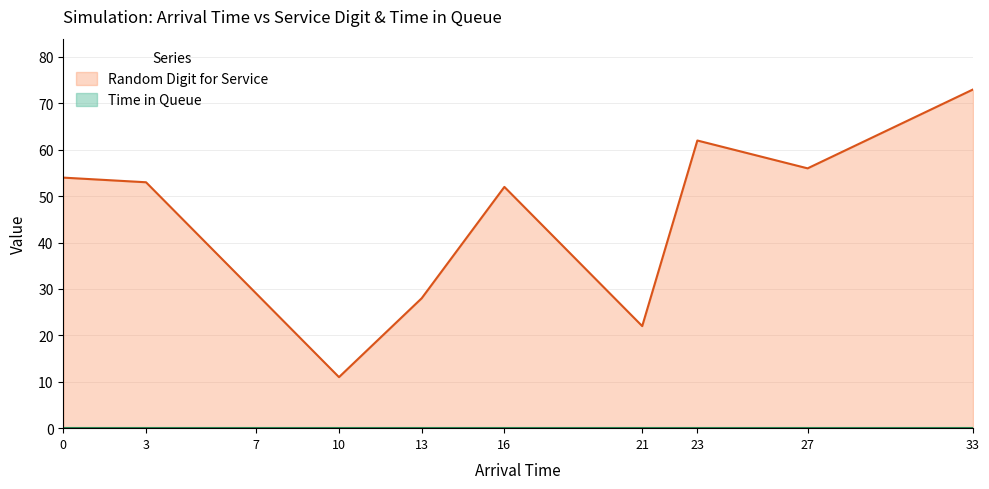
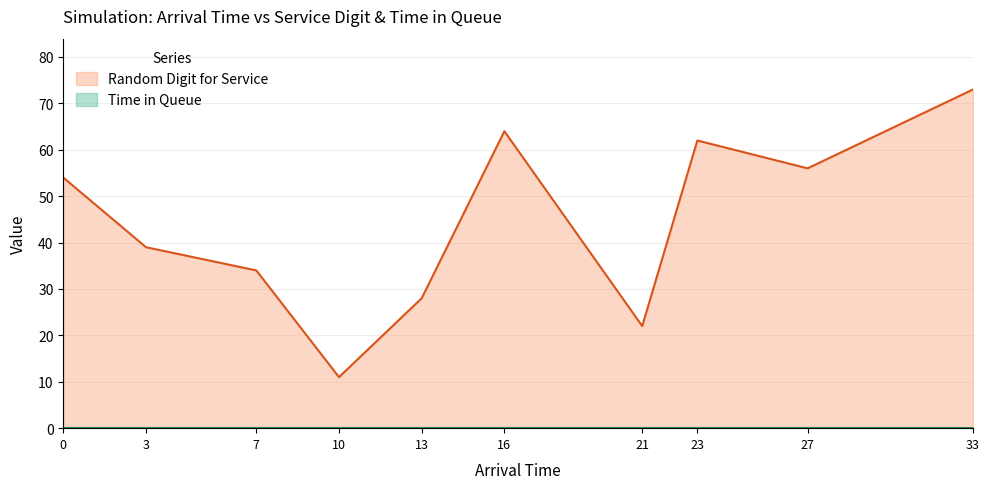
  {
    "Random Digit for Service": {
      "0": 54,
-     "3": 53,
-     "7": 29,
+     "3": 39,
+     "7": 34,
      "10": 11,
      "13": 28,
-     "16": 52,
+     "16": 64,
      "21": 22,
      "23": 62,
      "27": 56,
      "33": 73
    },
    "Time in Queue": {
      "0": 0,
      "3": 0,
      "7": 0,
      "10": 0,
      "13": 0,
      "16": 0,
      "21": 0,
      "23": 0,
      "27": 0,
      "33": 0
    }
  }
